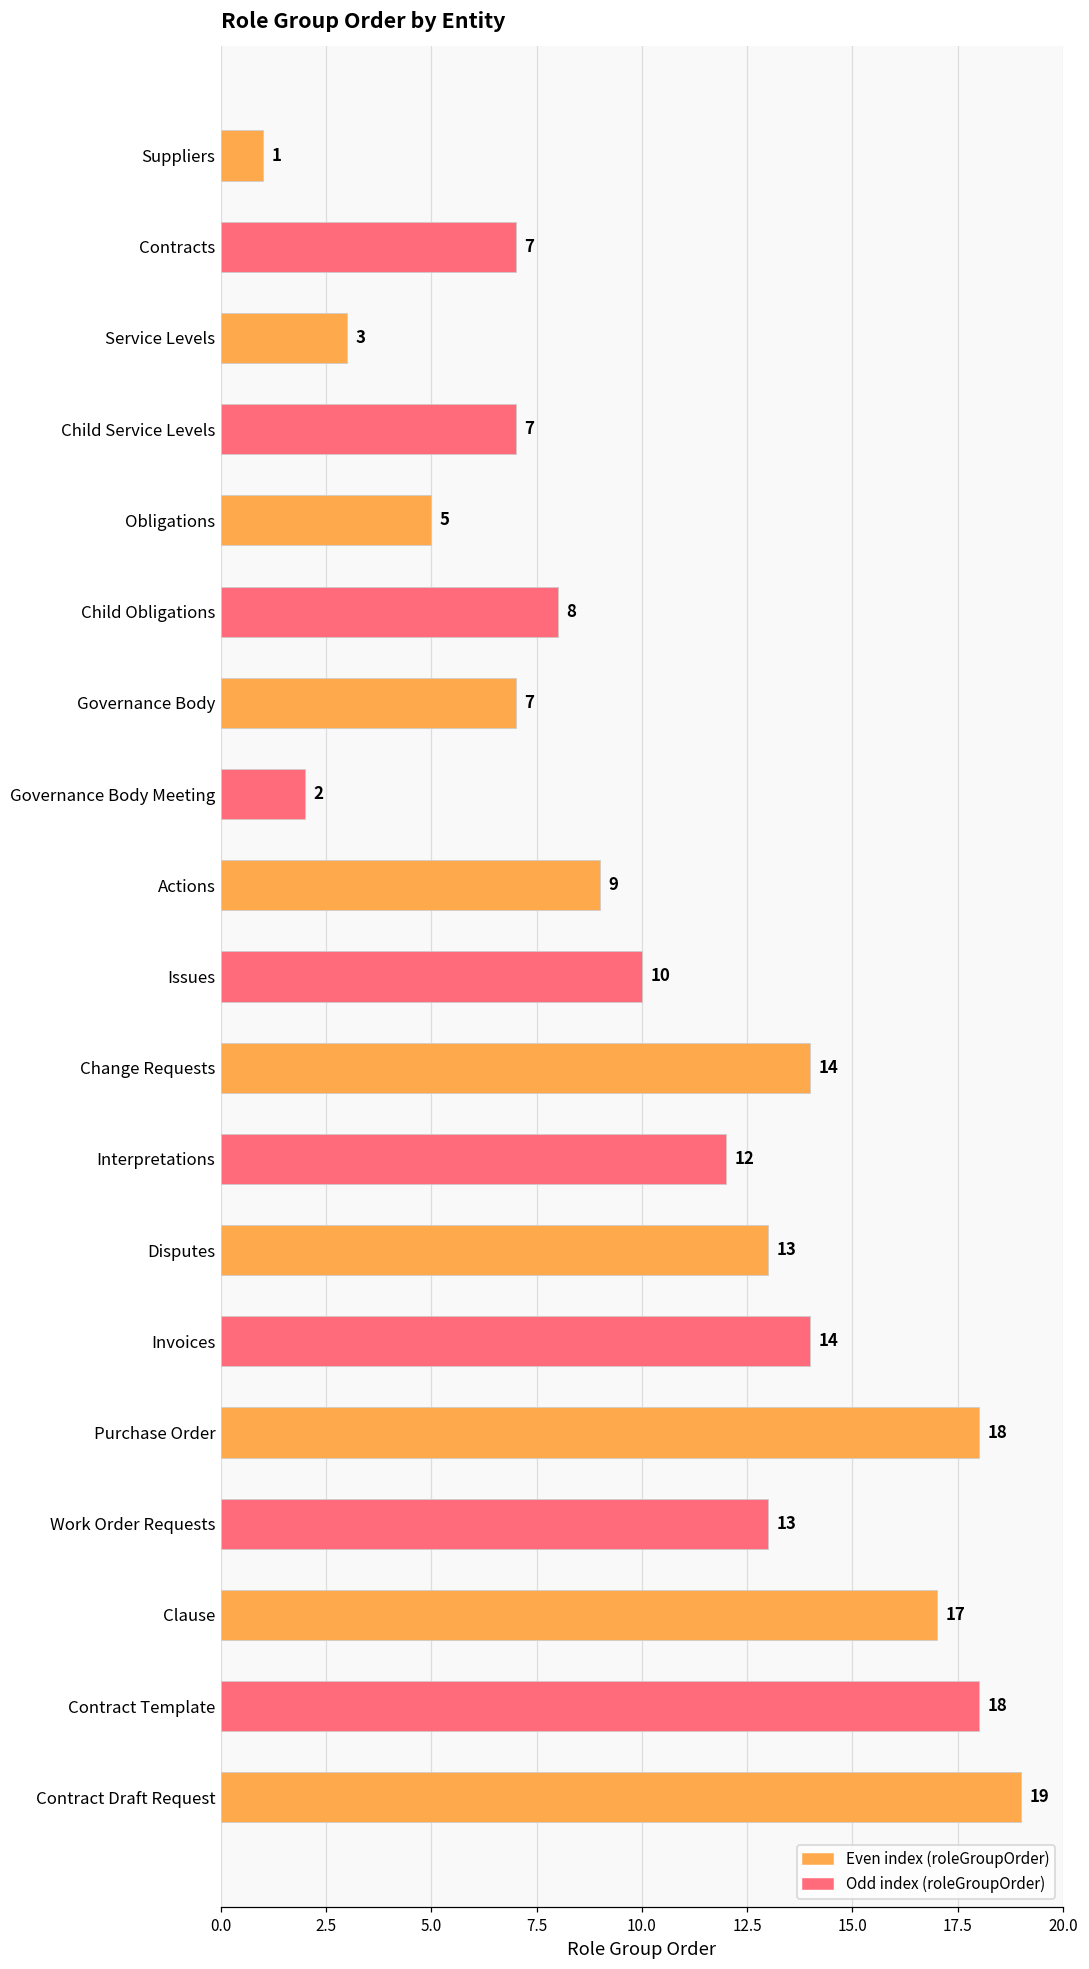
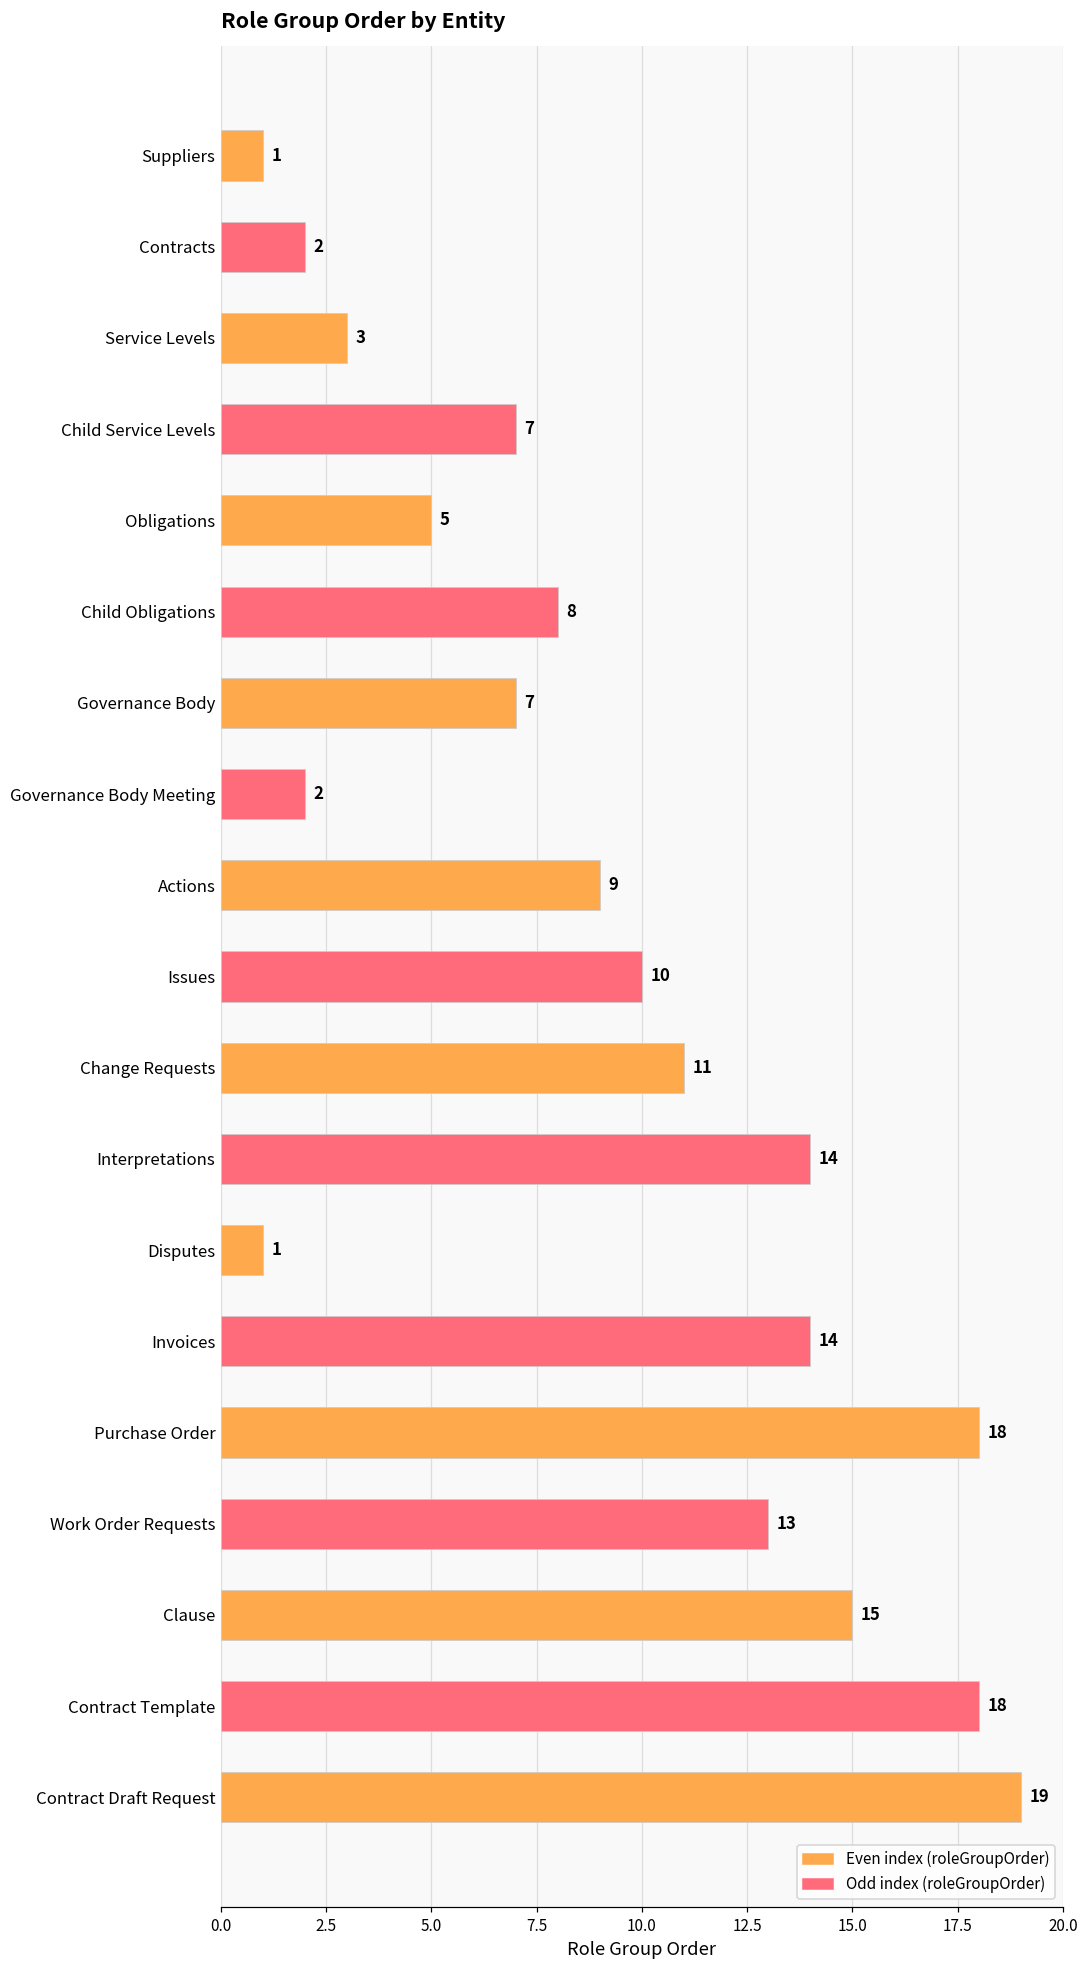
  {
    "Suppliers": 1,
-   "Contracts": 7,
+   "Contracts": 2,
    "Service Levels": 3,
    "Child Service Levels": 7,
    "Obligations": 5,
    "Child Obligations": 8,
    "Governance Body": 7,
    "Governance Body Meeting": 2,
    "Actions": 9,
    "Issues": 10,
-   "Change Requests": 14,
-   "Interpretations": 12,
-   "Disputes": 13,
+   "Change Requests": 11,
+   "Interpretations": 14,
+   "Disputes": 1,
    "Invoices": 14,
    "Purchase Order": 18,
    "Work Order Requests": 13,
-   "Clause": 17,
+   "Clause": 15,
    "Contract Template": 18,
    "Contract Draft Request": 19
  }
